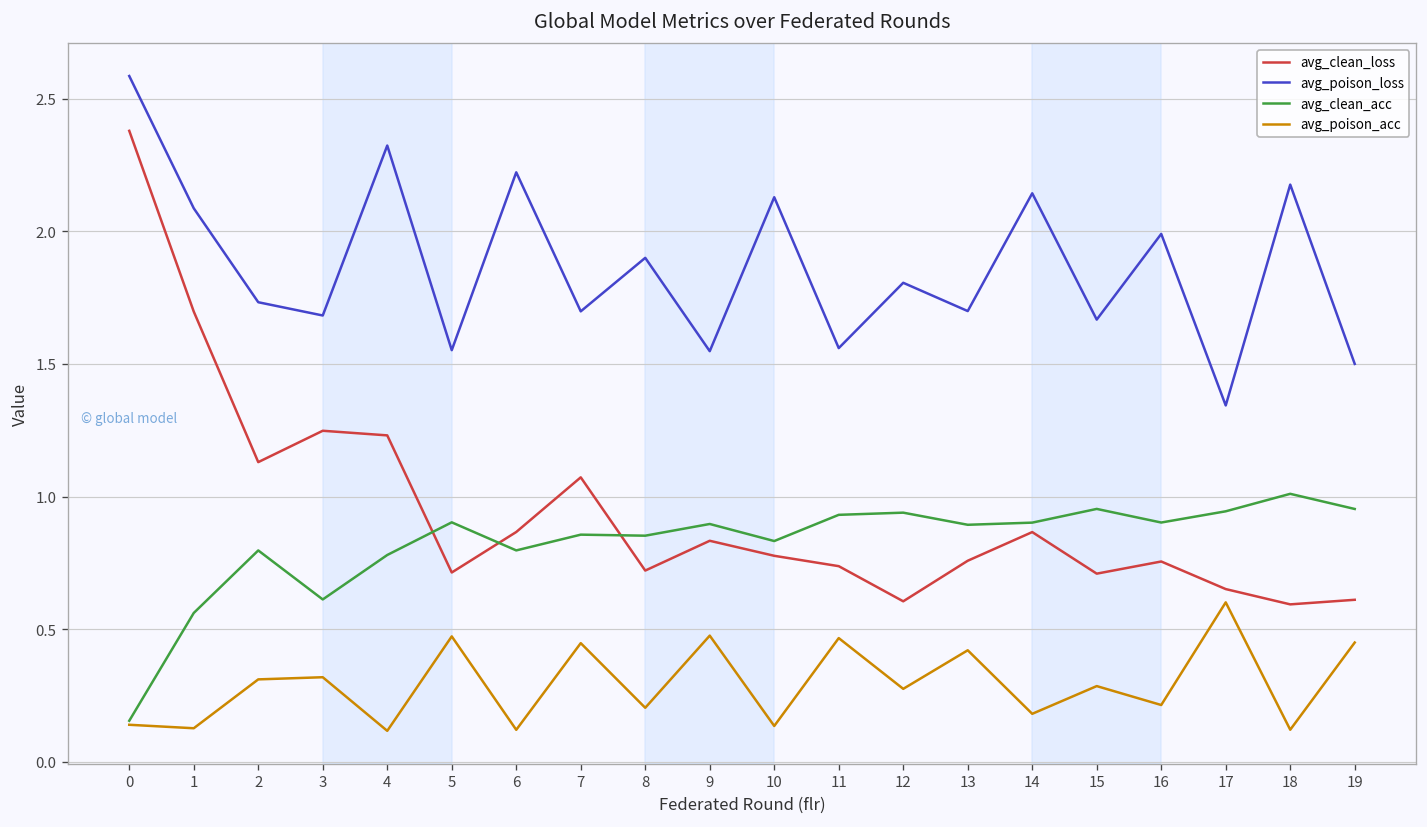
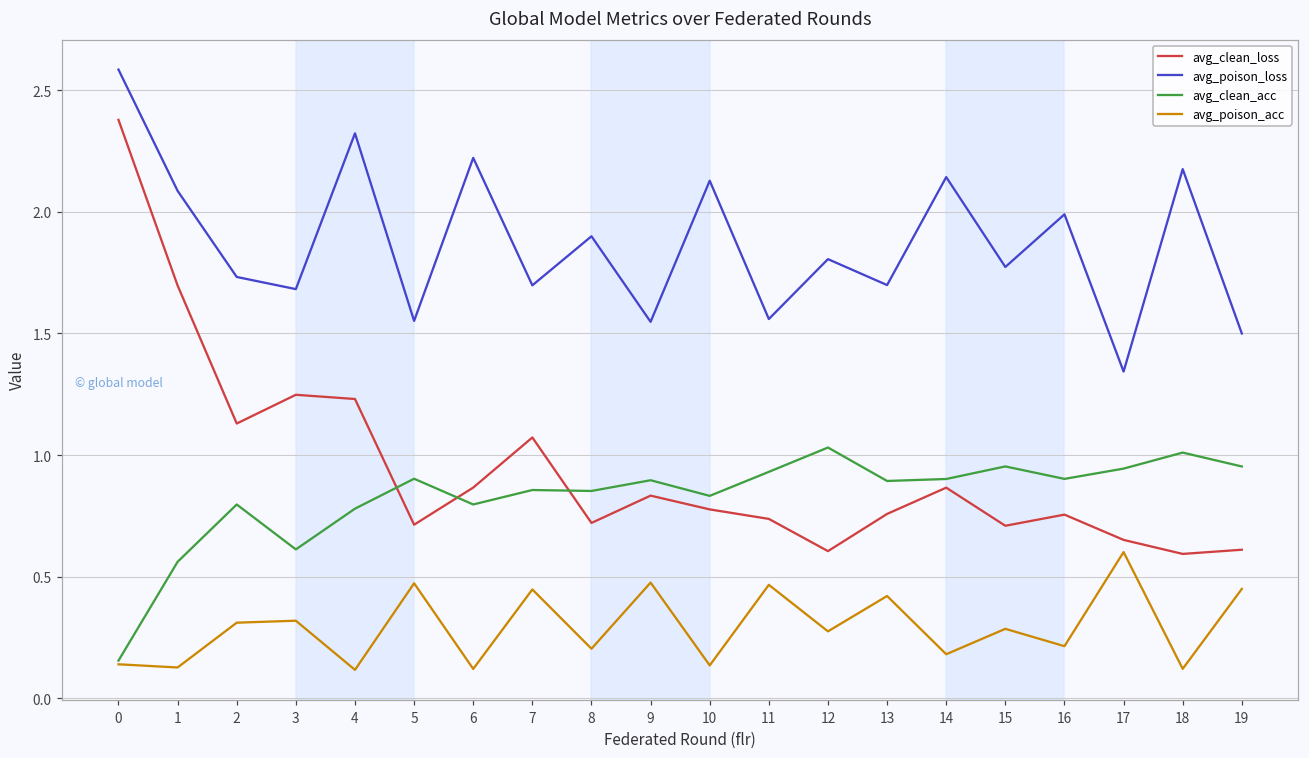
  {
    "avg_clean_loss": {
      "0": 2.38,
      "1": 1.70,
      "2": 1.13,
      "3": 1.25,
      "4": 1.23,
      "5": 0.71,
      "6": 0.87,
      "7": 1.07,
      "8": 0.72,
      "9": 0.83,
      "10": 0.78,
      "11": 0.74,
      "12": 0.60,
      "13": 0.76,
      "14": 0.87,
      "15": 0.71,
      "16": 0.76,
      "17": 0.65,
      "18": 0.59,
      "19": 0.61
    },
    "avg_poison_loss": {
      "0": 2.58,
      "1": 2.09,
      "2": 1.73,
      "3": 1.68,
      "4": 2.32,
      "5": 1.55,
      "6": 2.22,
      "7": 1.70,
      "8": 1.90,
      "9": 1.55,
      "10": 2.13,
      "11": 1.56,
      "12": 1.81,
      "13": 1.70,
      "14": 2.14,
-     "15": 1.67,
+     "15": 1.77,
      "16": 1.99,
      "17": 1.34,
      "18": 2.18,
      "19": 1.50
    },
    "avg_clean_acc": {
      "0": 0.15,
      "1": 0.56,
      "2": 0.80,
      "3": 0.61,
      "4": 0.78,
      "5": 0.90,
      "6": 0.80,
      "7": 0.86,
      "8": 0.85,
      "9": 0.90,
      "10": 0.83,
      "11": 0.93,
-     "12": 0.94,
+     "12": 1.03,
      "13": 0.89,
      "14": 0.90,
      "15": 0.95,
      "16": 0.90,
      "17": 0.94,
      "18": 1.01,
      "19": 0.95
    },
    "avg_poison_acc": {
      "0": 0.14,
      "1": 0.13,
      "2": 0.31,
      "3": 0.32,
      "4": 0.12,
      "5": 0.47,
      "6": 0.12,
      "7": 0.45,
      "8": 0.20,
      "9": 0.48,
      "10": 0.14,
      "11": 0.47,
      "12": 0.28,
      "13": 0.42,
      "14": 0.18,
      "15": 0.29,
      "16": 0.21,
      "17": 0.60,
      "18": 0.12,
      "19": 0.45
    }
  }
